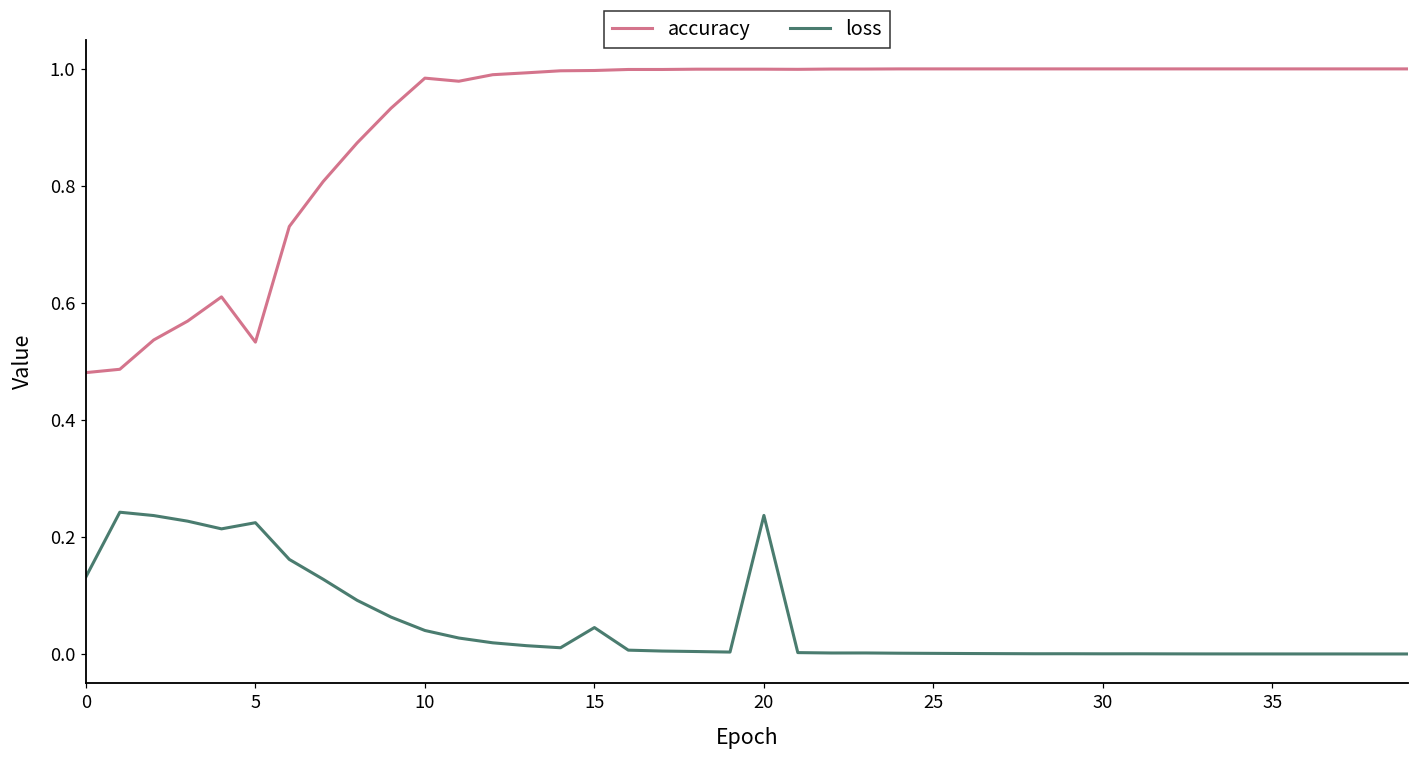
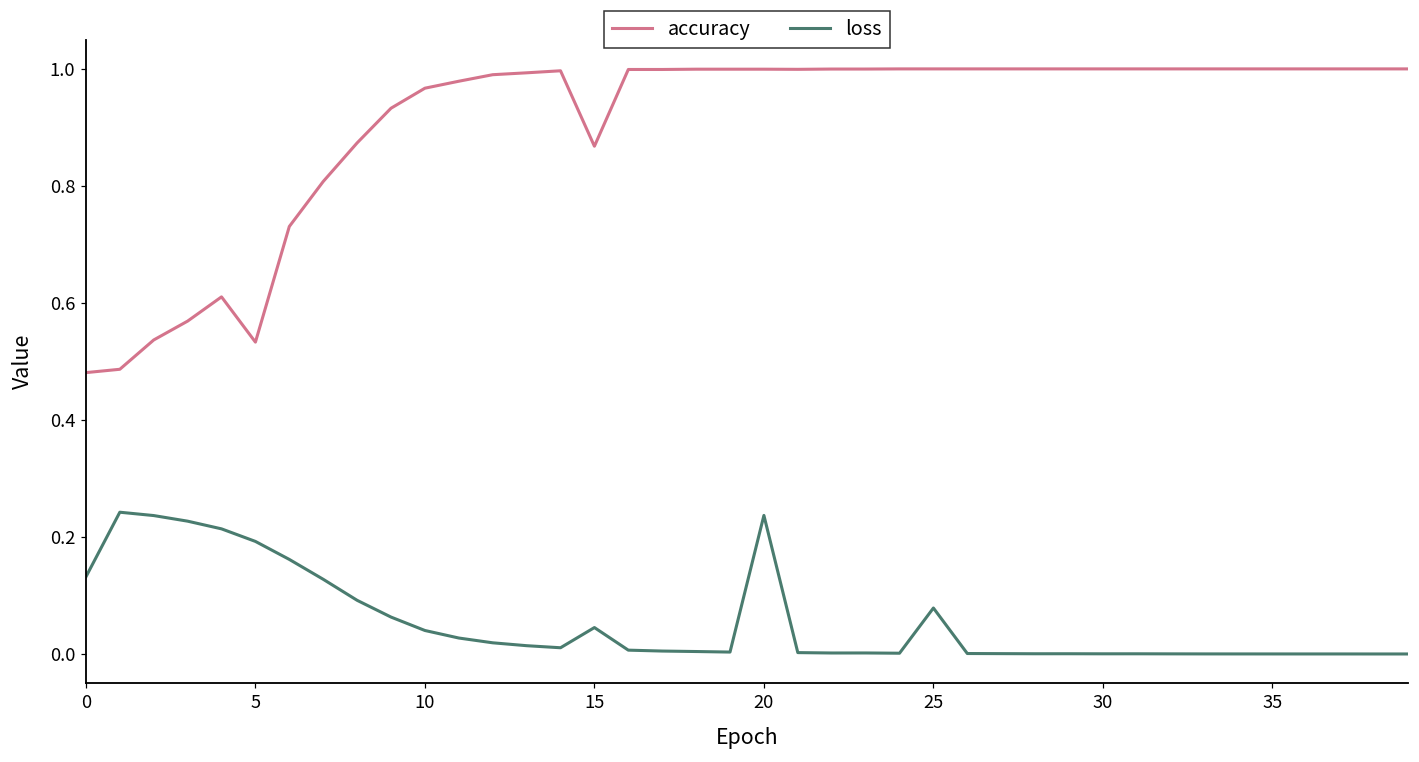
  {
    "accuracy": {
      "0": 0.48,
      "5": 0.53,
-     "10": 0.98,
-     "15": 1.00,
+     "10": 0.97,
+     "15": 0.87,
      "20": 1.00,
      "25": 1.00,
      "30": 1.00,
      "35": 1.00
    },
    "loss": {
      "0": 0.13,
-     "5": 0.22,
+     "5": 0.19,
      "10": 0.04,
      "15": 0.05,
      "20": 0.24,
-     "25": 0.00,
+     "25": 0.08,
      "30": 0.00,
      "35": 0.00
    }
  }
